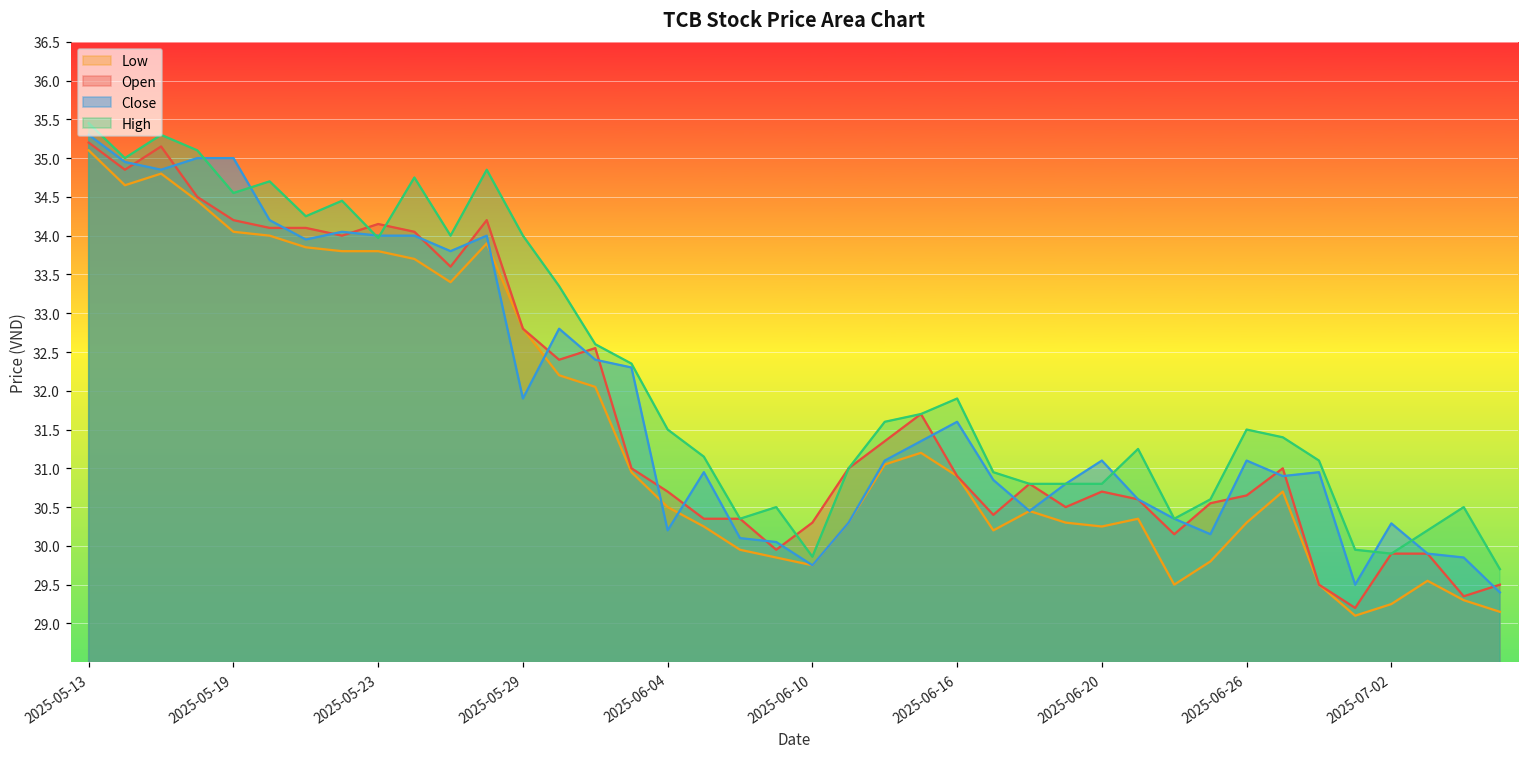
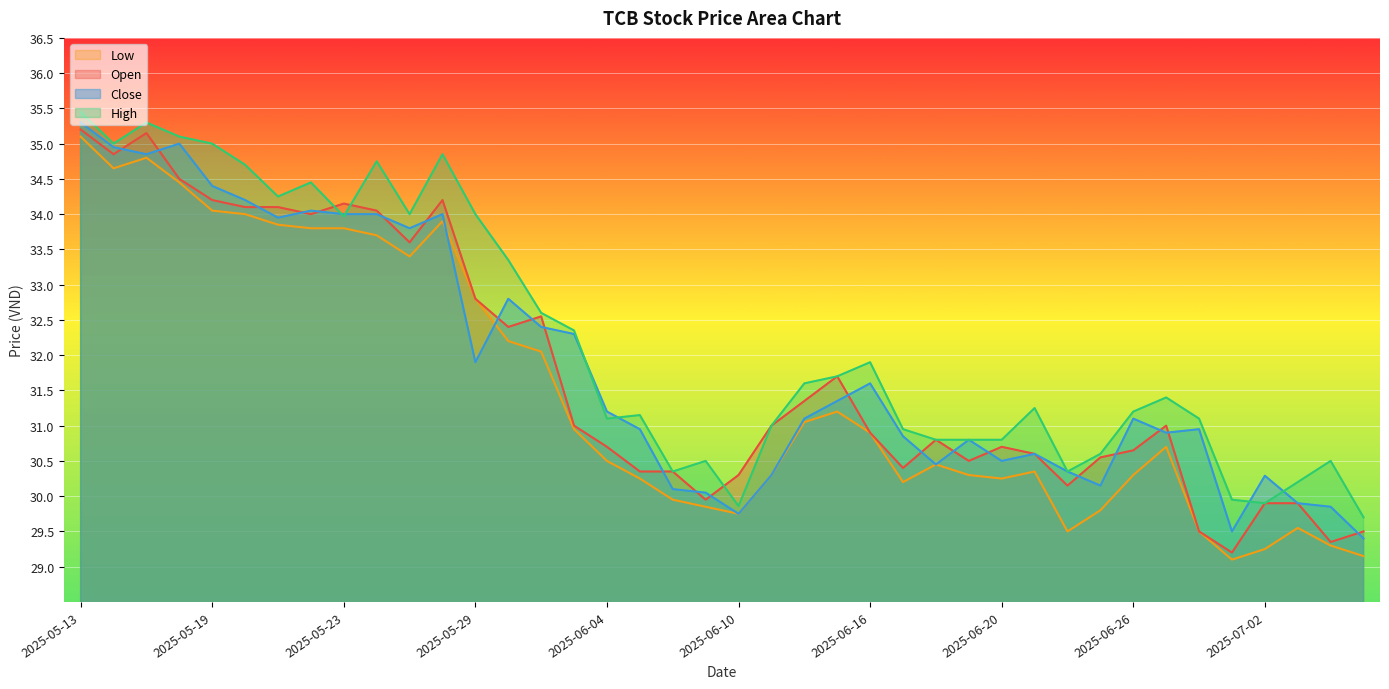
  {
    "Close": {
-     "2025-05-19": 35.0,
+     "2025-05-19": 34.4,
      "2025-05-29": 31.9,
-     "2025-06-04": 30.2,
+     "2025-06-04": 31.2,
      "2025-06-16": 31.6,
-     "2025-06-20": 31.1,
+     "2025-06-20": 30.5,
      "2025-06-26": 31.1,
      "2025-07-02": 30.3
    },
    "High": {
-     "2025-05-19": 34.6,
+     "2025-05-19": 35.0,
      "2025-05-29": 34.0,
-     "2025-06-04": 31.5,
+     "2025-06-04": 31.1,
      "2025-06-10": 29.9,
      "2025-06-16": 31.9,
      "2025-06-20": 30.8,
-     "2025-06-26": 31.5
+     "2025-06-26": 31.2
    }
  }
